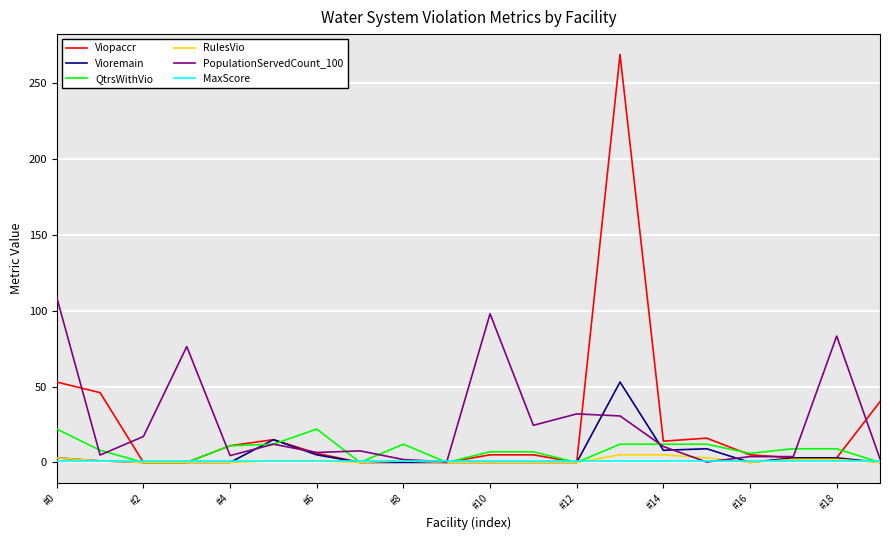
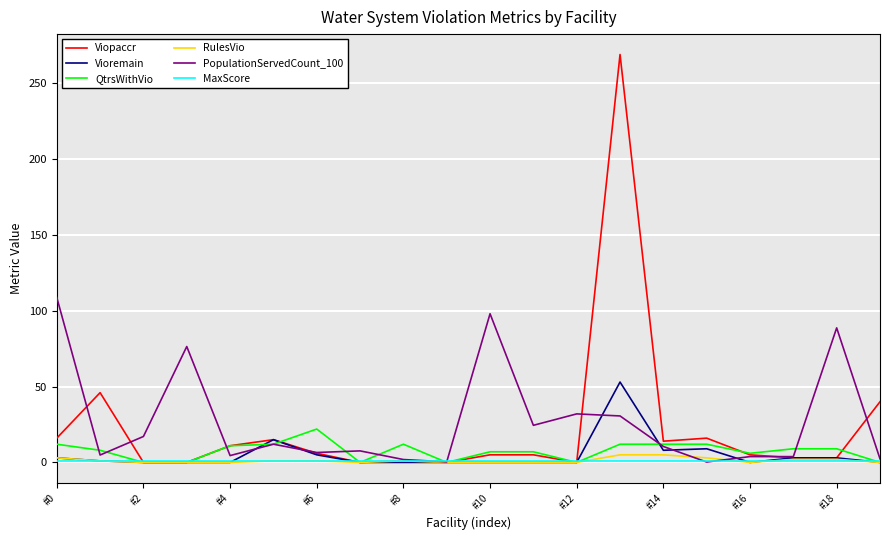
  {
    "Viopaccr": {
-     "#0": 53,
+     "#0": 16,
      "#10": 5,
      "#14": 14
    },
    "Vioremain": {
      "#14": 8
    },
    "QtrsWithVio": {
-     "#0": 22,
+     "#0": 12,
      "#6": 22,
      "#8": 12,
      "#10": 7,
      "#18": 9
    },
    "RulesVio": {
      "#14": 5
    },
    "PopulationServedCount_100": {
      "#0": 109,
      "#2": 17,
      "#4": 5,
      "#10": 98,
      "#12": 32,
-     "#18": 83
+     "#18": 89
    },
    "MaxScore": {
      "#0": 1,
      "#14": 1
    }
  }
